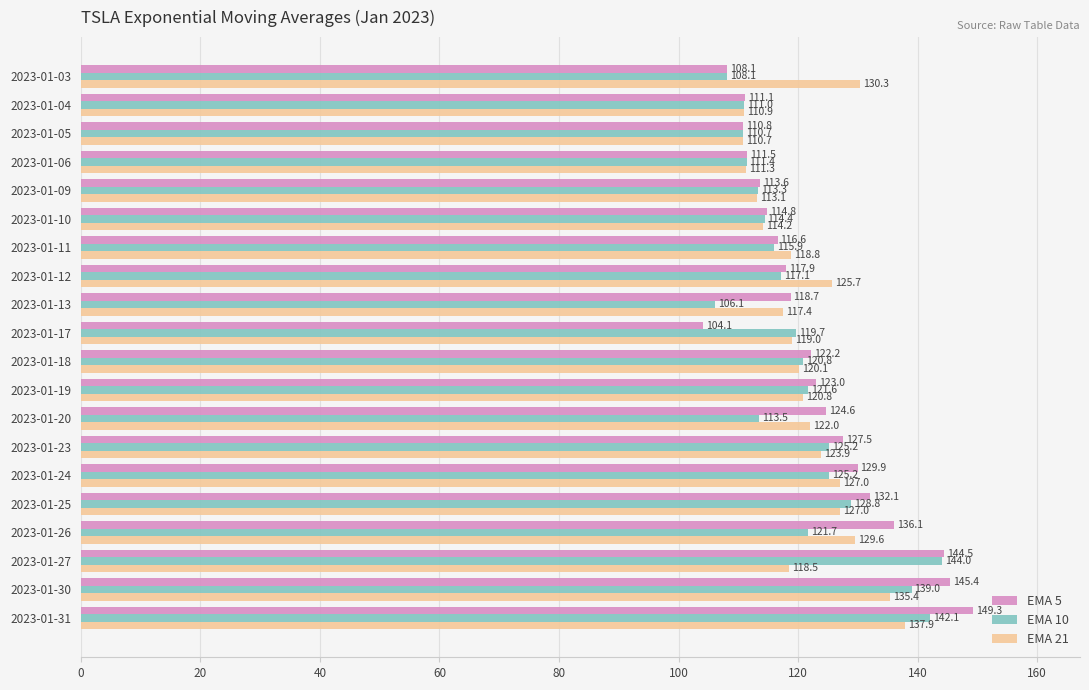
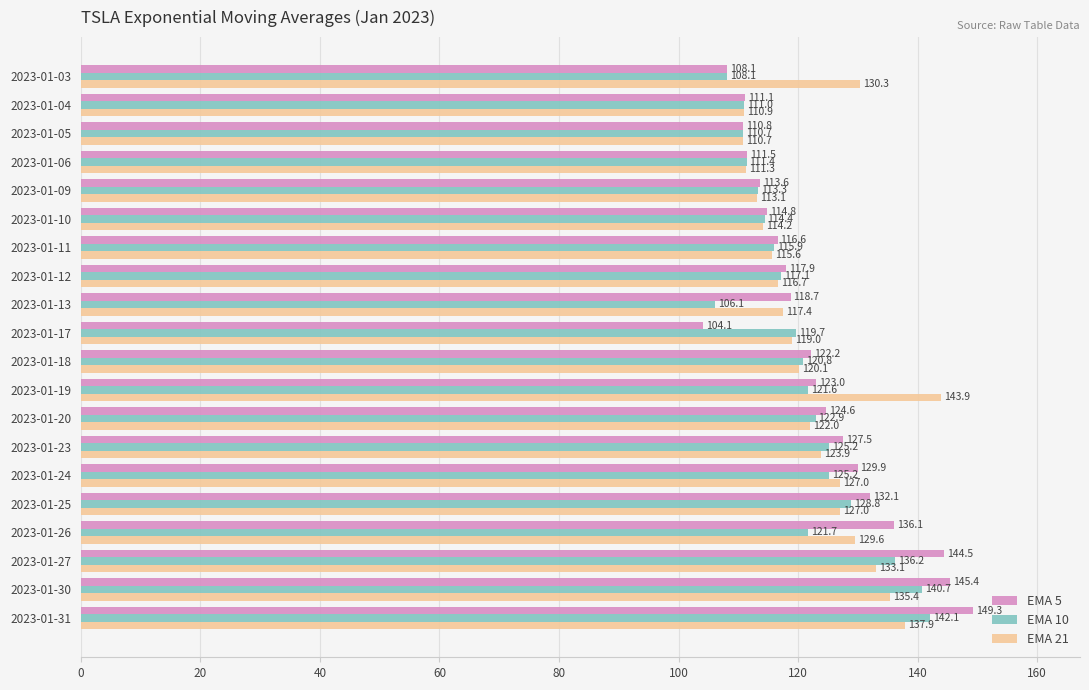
  {
    "EMA 5": {
      "2023-01-13": 118.7,
      "2023-01-17": 104.1,
      "2023-01-20": 124.6,
      "2023-01-23": 127.5,
      "2023-01-24": 129.9,
      "2023-01-25": 132.1,
      "2023-01-26": 136.1,
      "2023-01-30": 145.4,
      "2023-01-31": 149.3
    },
    "EMA 10": {
      "2023-01-13": 106.1,
-     "2023-01-20": 113.5,
+     "2023-01-20": 122.9,
      "2023-01-26": 121.7,
-     "2023-01-27": 144.0,
-     "2023-01-30": 139.0,
+     "2023-01-27": 136.2,
+     "2023-01-30": 140.7,
      "2023-01-31": 142.1
    },
    "EMA 21": {
      "2023-01-03": 130.3,
-     "2023-01-11": 118.8,
-     "2023-01-12": 125.7,
+     "2023-01-11": 115.6,
+     "2023-01-12": 116.7,
      "2023-01-13": 117.4,
-     "2023-01-19": 120.8,
+     "2023-01-19": 143.9,
      "2023-01-20": 122.0,
      "2023-01-26": 129.6,
-     "2023-01-27": 118.5,
+     "2023-01-27": 133.1,
      "2023-01-30": 135.4,
      "2023-01-31": 137.9
    }
  }
